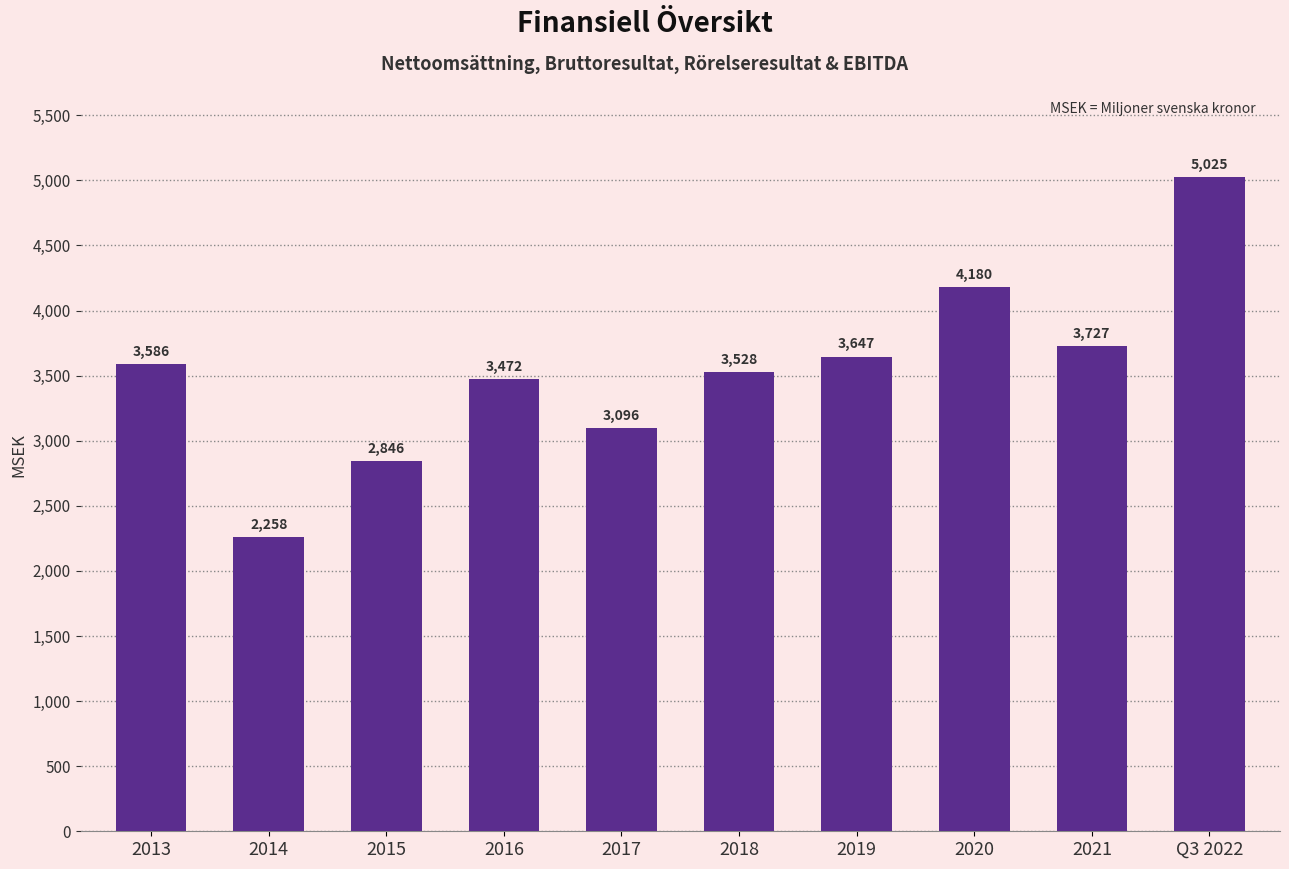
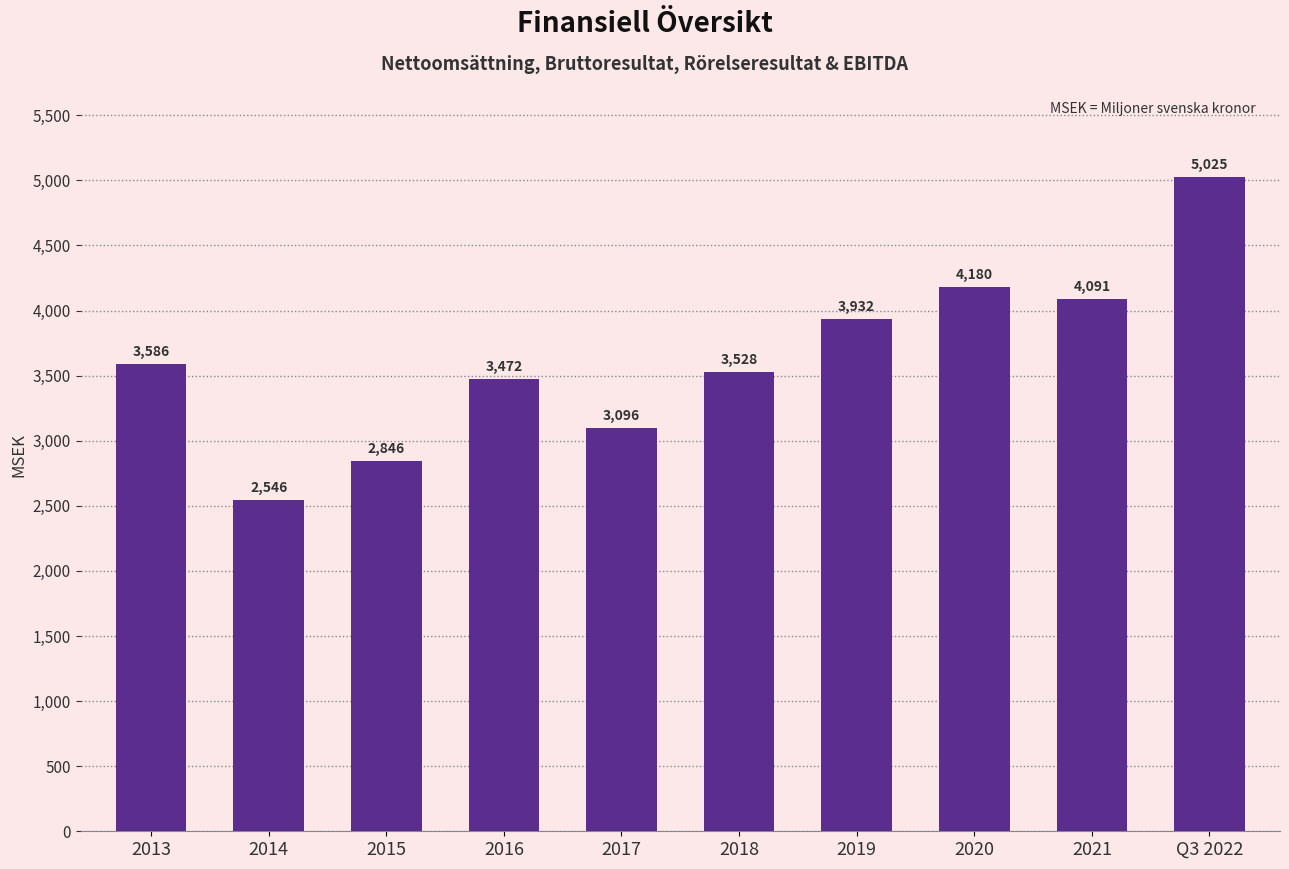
  {
    "2013": "3,586",
-   "2014": "2,258",
+   "2014": "2,546",
    "2015": "2,846",
    "2016": "3,472",
    "2017": "3,096",
    "2018": "3,528",
-   "2019": "3,647",
+   "2019": "3,932",
    "2020": "4,180",
-   "2021": "3,727",
+   "2021": "4,091",
    "Q3 2022": "5,025"
  }
